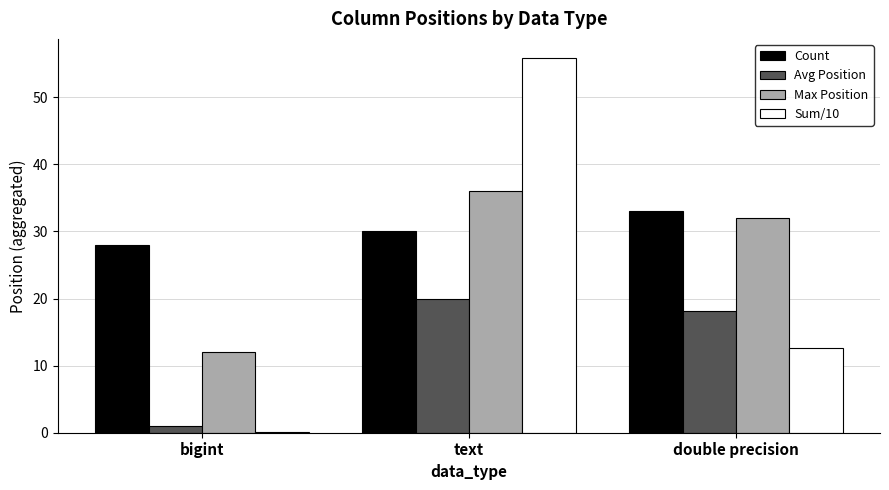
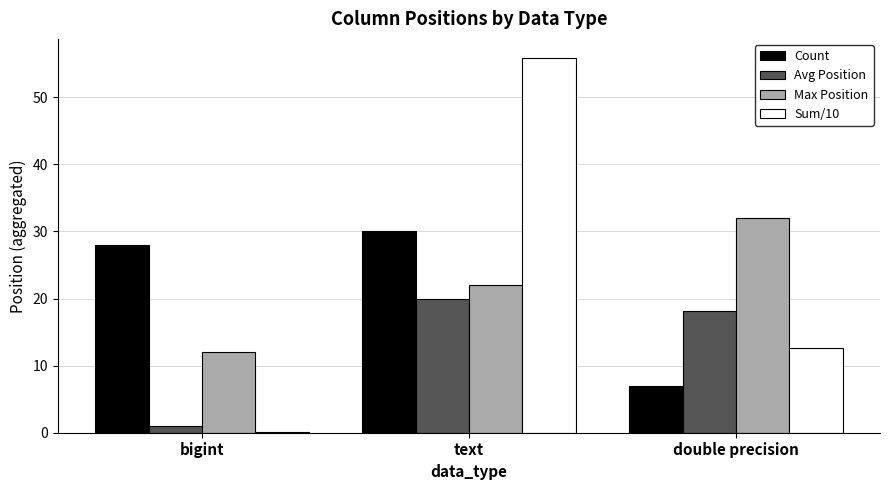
  {
    "Count": {
      "bigint": 28,
      "text": 30,
-     "double precision": 33
+     "double precision": 7
    },
    "Avg Position": {
      "bigint": 1,
      "text": 20,
      "double precision": 18
    },
    "Max Position": {
      "bigint": 12,
-     "text": 36,
+     "text": 22,
      "double precision": 32
    },
    "Sum/10": {
      "text": 56,
      "double precision": 13
    }
  }
